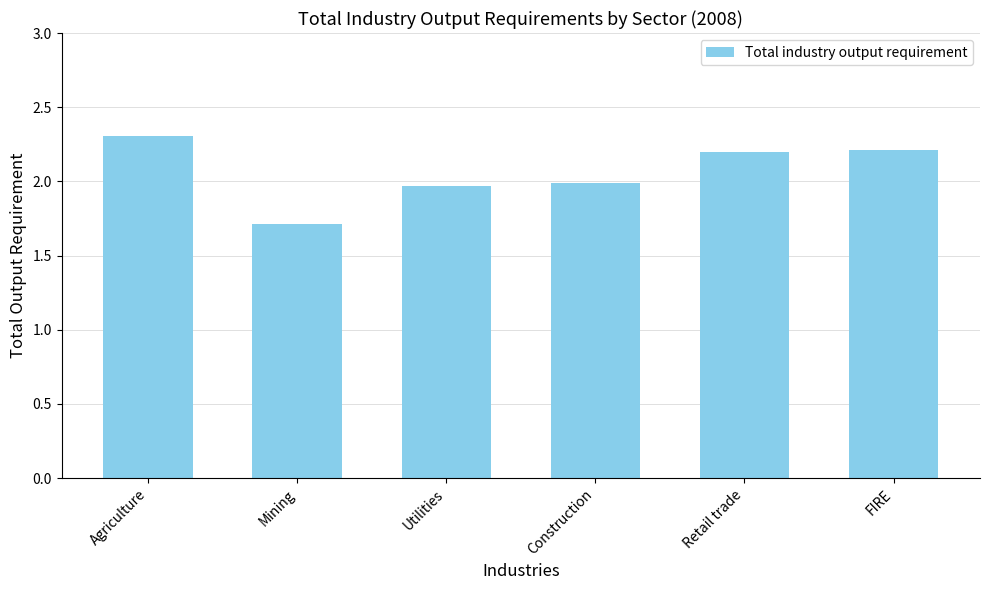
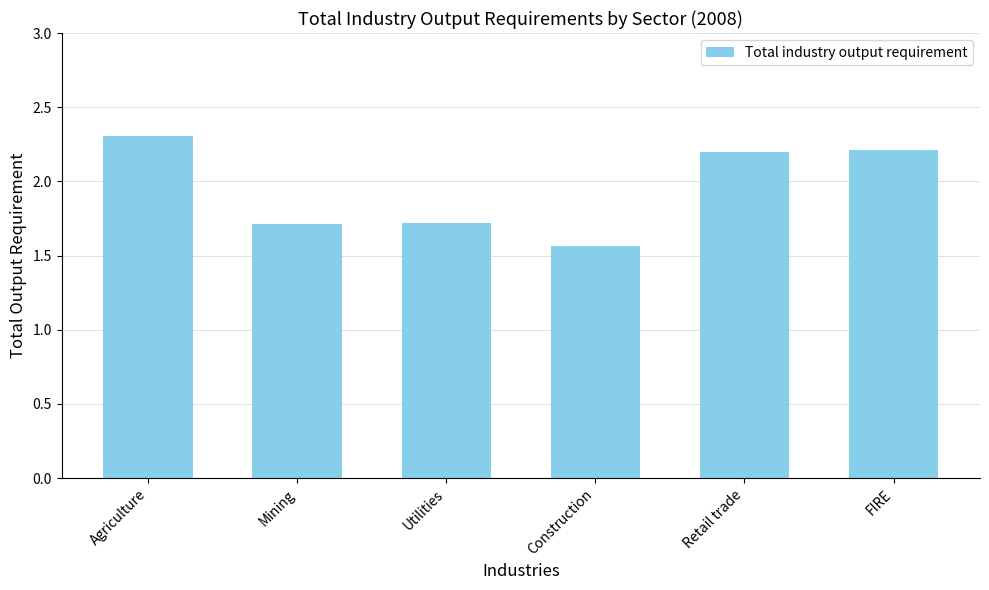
  {
    "Agriculture": 2.30,
    "Mining": 1.71,
-   "Utilities": 1.97,
-   "Construction": 1.99,
+   "Utilities": 1.72,
+   "Construction": 1.56,
    "Retail trade": 2.20,
    "FIRE": 2.21
  }
